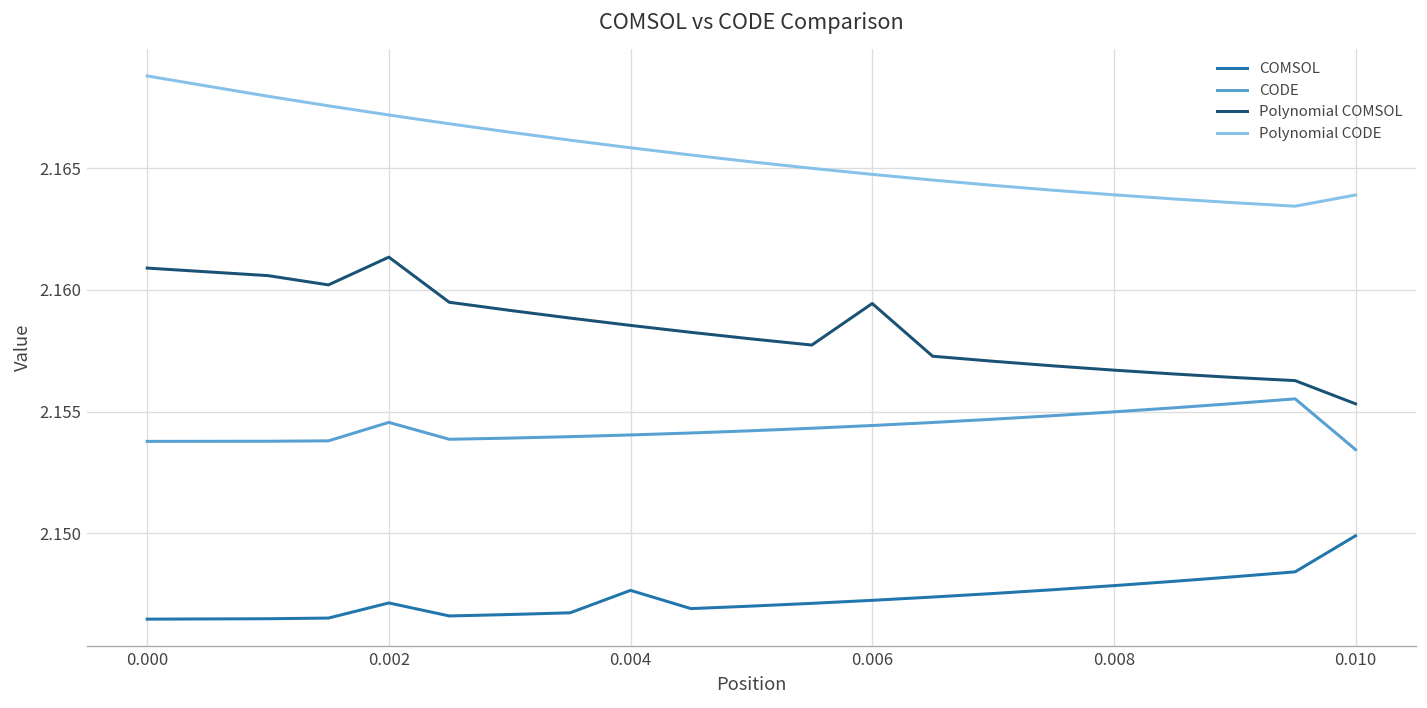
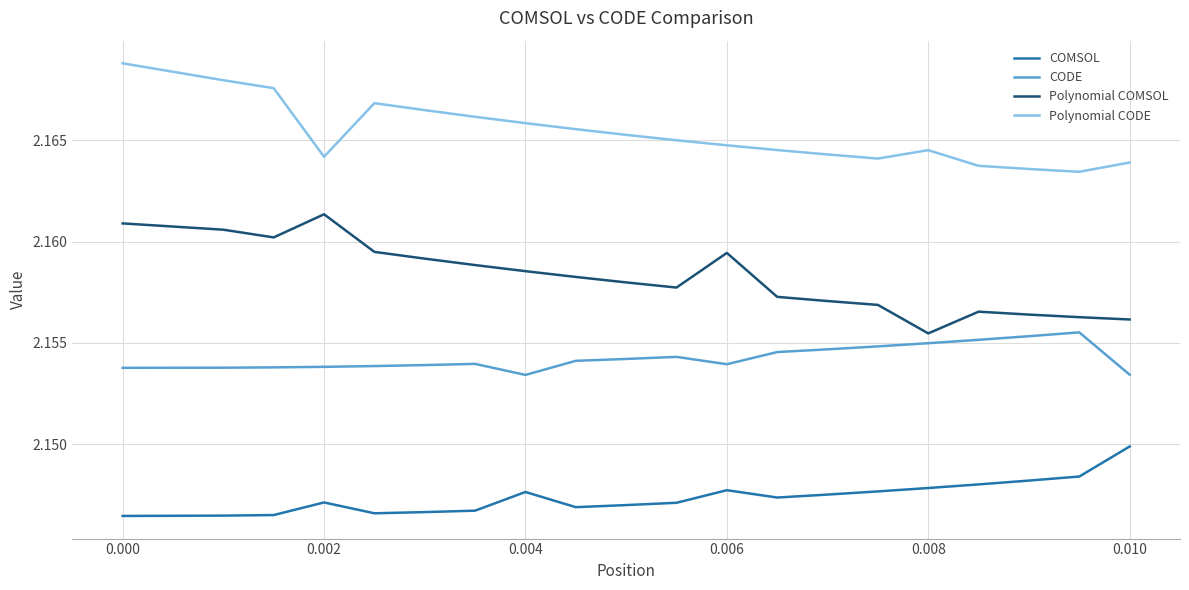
  {
    "COMSOL": {
      "0.000": 2.1465,
      "0.002": 2.1471,
      "0.004": 2.1476,
-     "0.006": 2.1472,
+     "0.006": 2.1477,
      "0.008": 2.1478,
      "0.010": 2.1499
    },
    "CODE": {
      "0.000": 2.1538,
-     "0.002": 2.1546,
-     "0.004": 2.1540,
-     "0.006": 2.1544,
+     "0.002": 2.1538,
+     "0.004": 2.1534,
+     "0.006": 2.1540,
      "0.008": 2.1550,
      "0.010": 2.1534
    },
    "Polynomial COMSOL": {
      "0.000": 2.1609,
      "0.002": 2.1614,
      "0.004": 2.1585,
      "0.006": 2.1594,
-     "0.008": 2.1567,
-     "0.010": 2.1553
+     "0.008": 2.1555,
+     "0.010": 2.1562
    },
    "Polynomial CODE": {
      "0.000": 2.1688,
-     "0.002": 2.1672,
+     "0.002": 2.1642,
      "0.004": 2.1658,
      "0.006": 2.1648,
-     "0.008": 2.1639,
+     "0.008": 2.1645,
      "0.010": 2.1639
    }
  }
